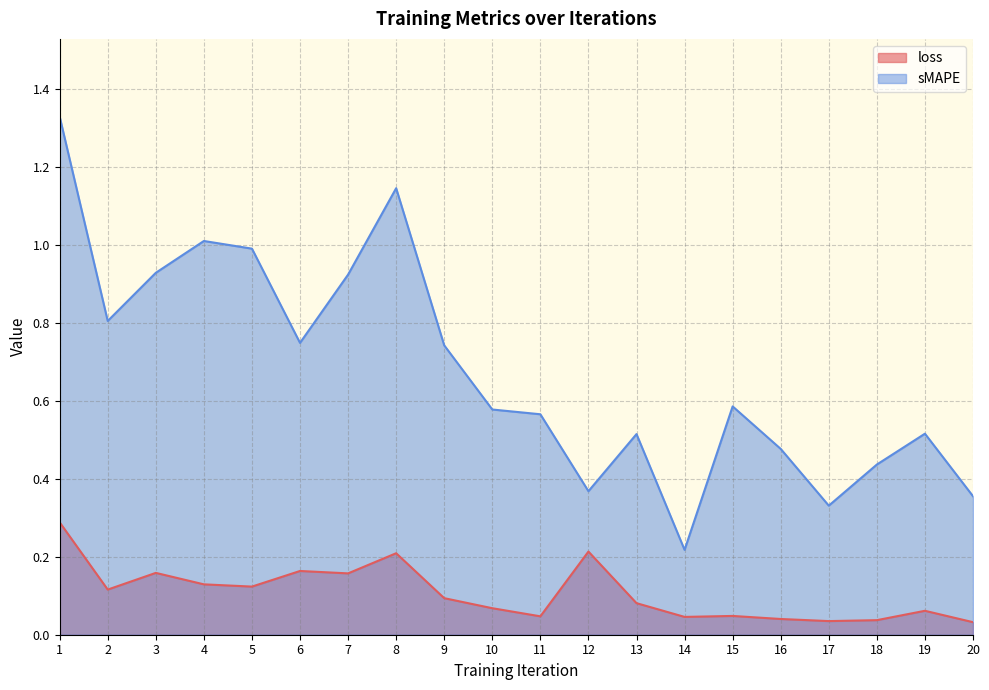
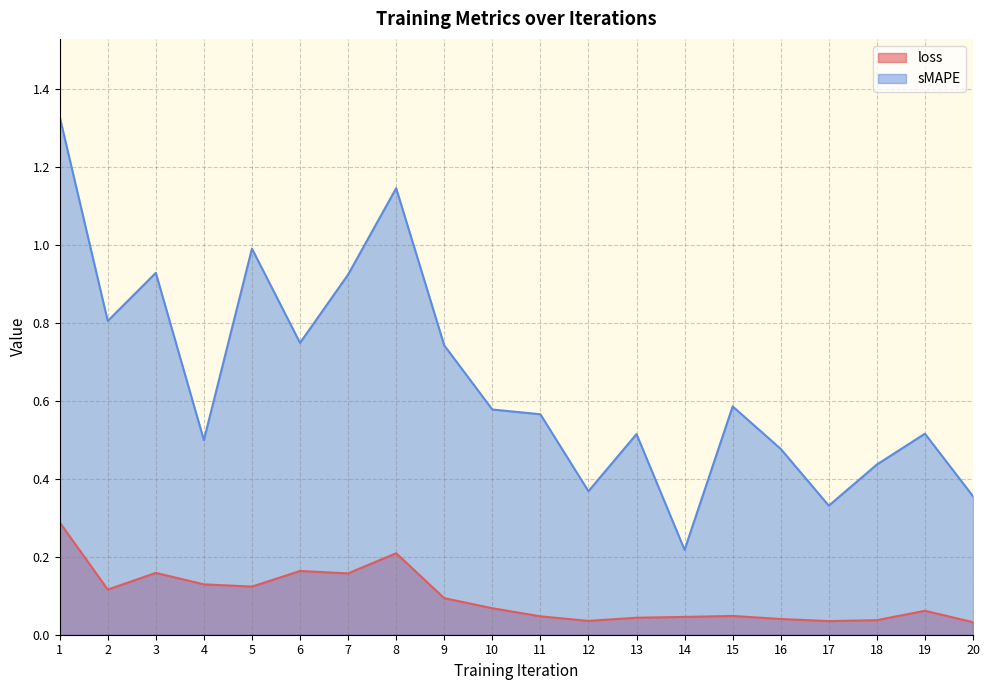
  {
    "loss": {
      "1": 0.29,
      "2": 0.12,
      "3": 0.16,
      "4": 0.13,
      "5": 0.12,
      "6": 0.16,
      "7": 0.16,
      "8": 0.21,
      "9": 0.09,
      "10": 0.07,
      "11": 0.05,
-     "12": 0.21,
-     "13": 0.08,
+     "12": 0.04,
+     "13": 0.04,
      "14": 0.05,
      "15": 0.05,
      "16": 0.04,
      "17": 0.03,
      "18": 0.04,
      "19": 0.06,
      "20": 0.03
    },
    "sMAPE": {
      "1": 1.33,
      "2": 0.80,
      "3": 0.93,
-     "4": 1.01,
+     "4": 0.50,
      "5": 0.99,
      "6": 0.75,
      "7": 0.92,
      "8": 1.14,
      "9": 0.74,
      "10": 0.58,
      "11": 0.57,
      "12": 0.37,
      "13": 0.51,
      "14": 0.22,
      "15": 0.59,
      "16": 0.48,
      "17": 0.33,
      "18": 0.44,
      "19": 0.52,
      "20": 0.36
    }
  }
